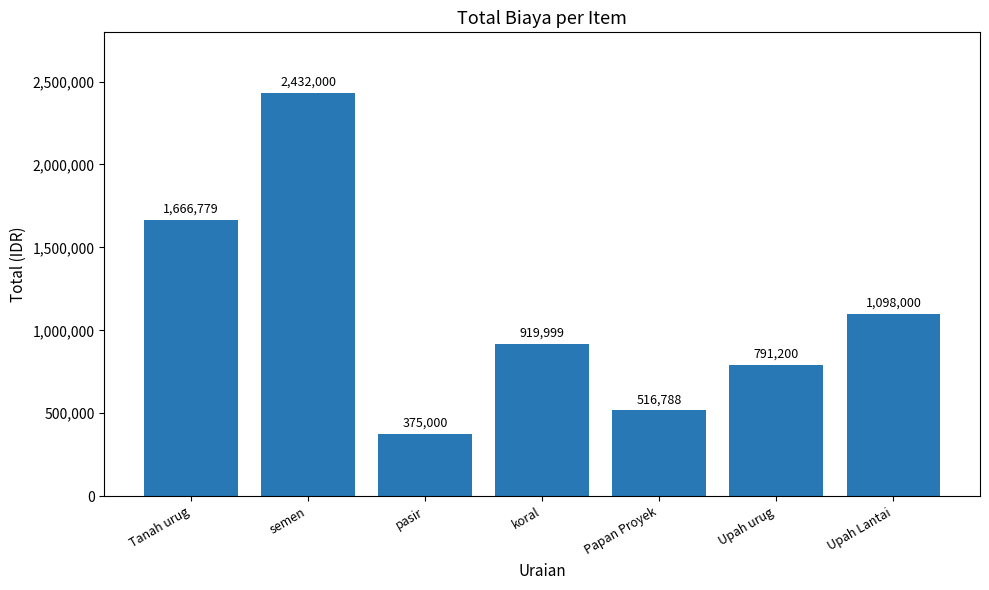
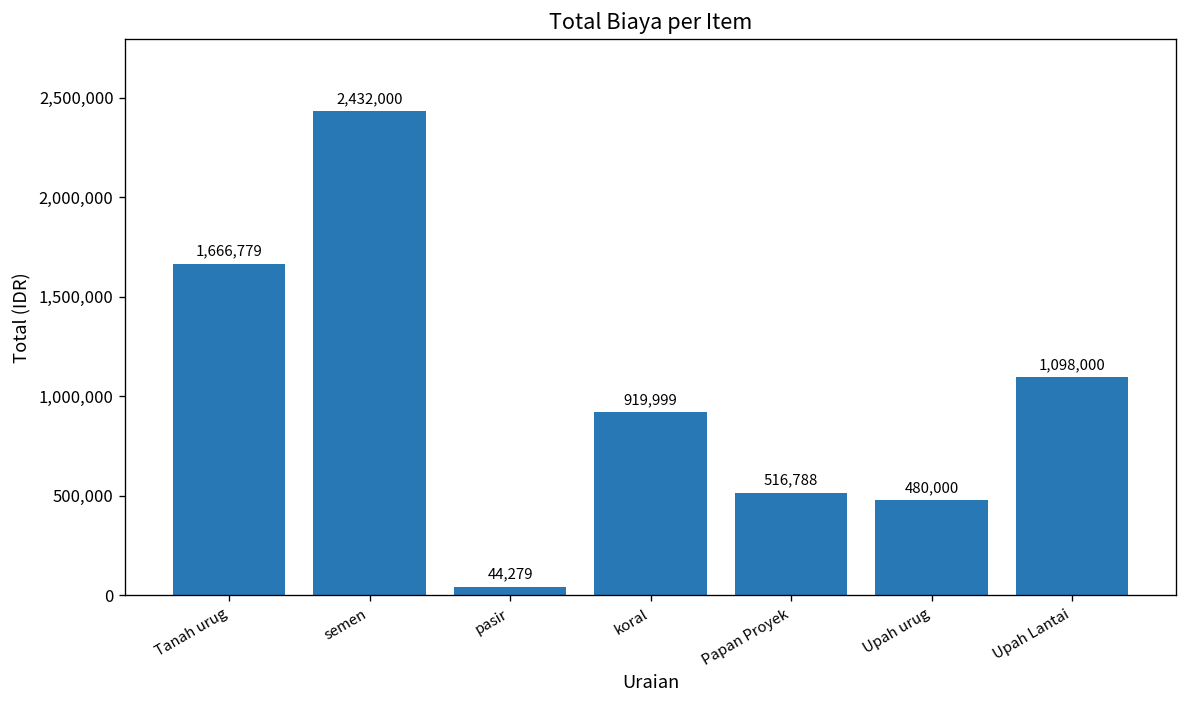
  {
    "Tanah urug": "1,666,779",
    "semen": "2,432,000",
-   "pasir": "375,000",
+   "pasir": "44,279",
    "koral": "919,999",
    "Papan Proyek": "516,788",
-   "Upah urug": "791,200",
+   "Upah urug": "480,000",
    "Upah Lantai": "1,098,000"
  }
